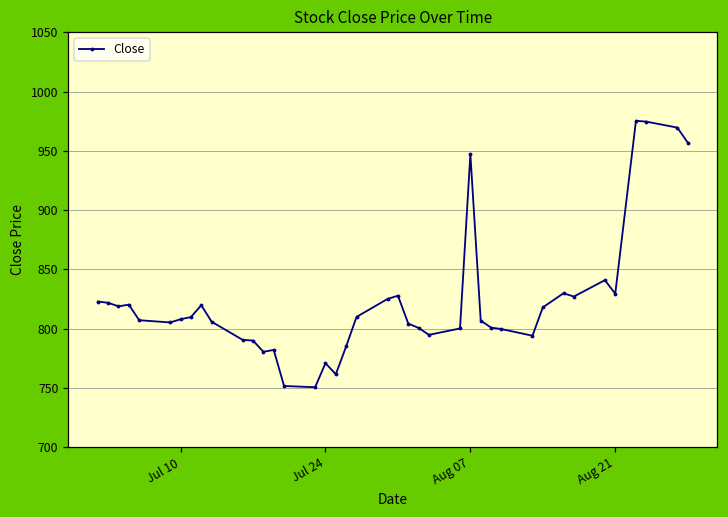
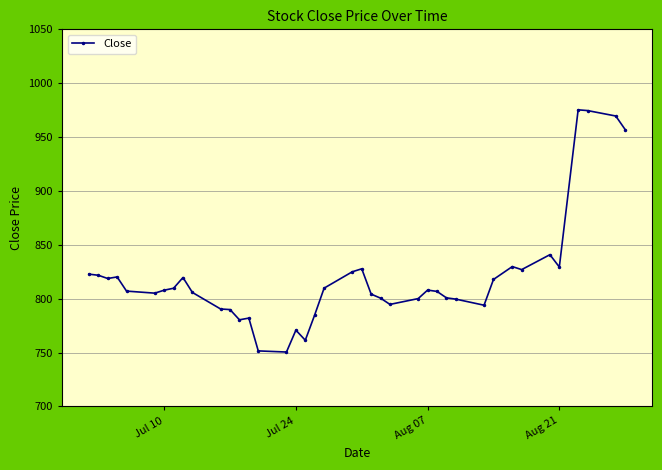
  {
    "Jul 10": 808,
    "Jul 24": 771,
-   "Aug 07": 947,
+   "Aug 07": 808,
    "Aug 21": 829
  }
